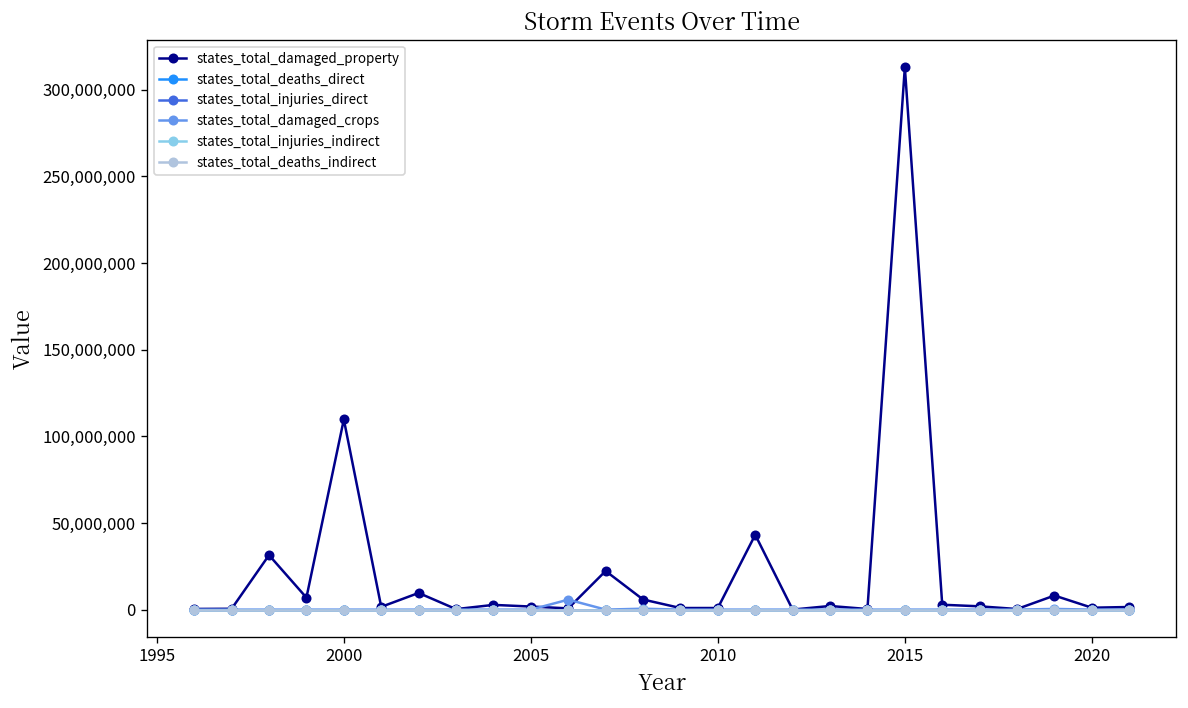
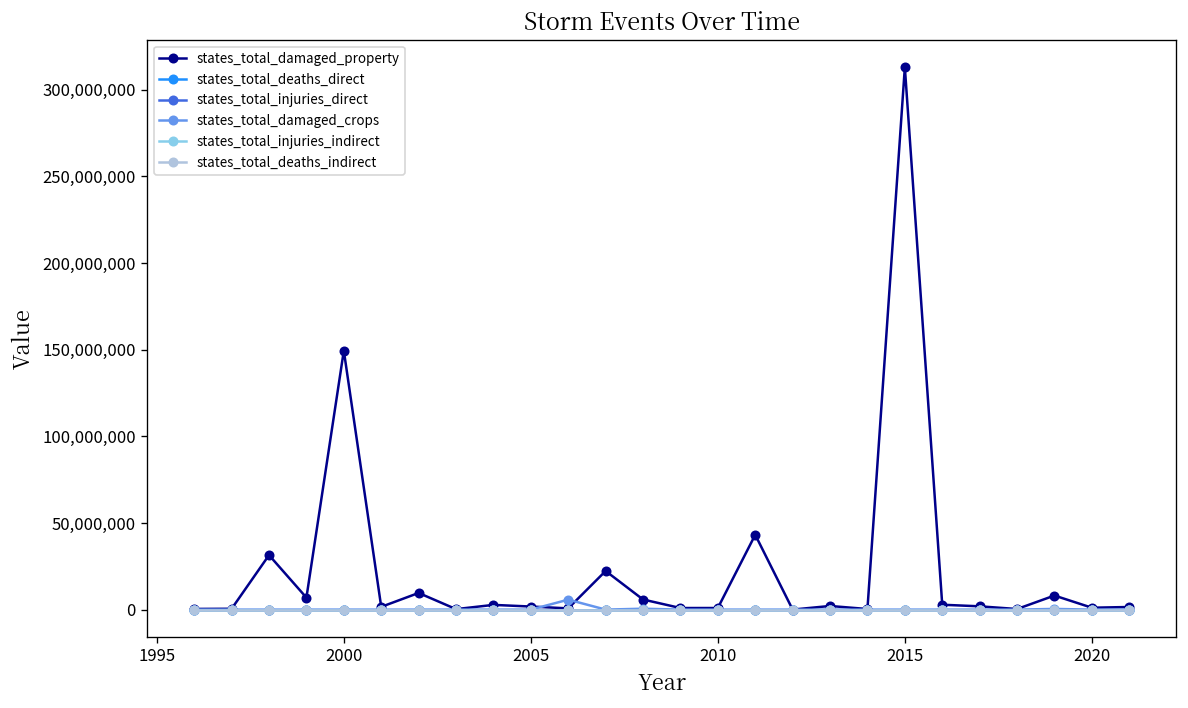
  {
    "states_total_damaged_property": {
-     "2000": "110,000,000",
+     "2000": "149,000,000",
      "2015": "313,000,000"
    }
  }
